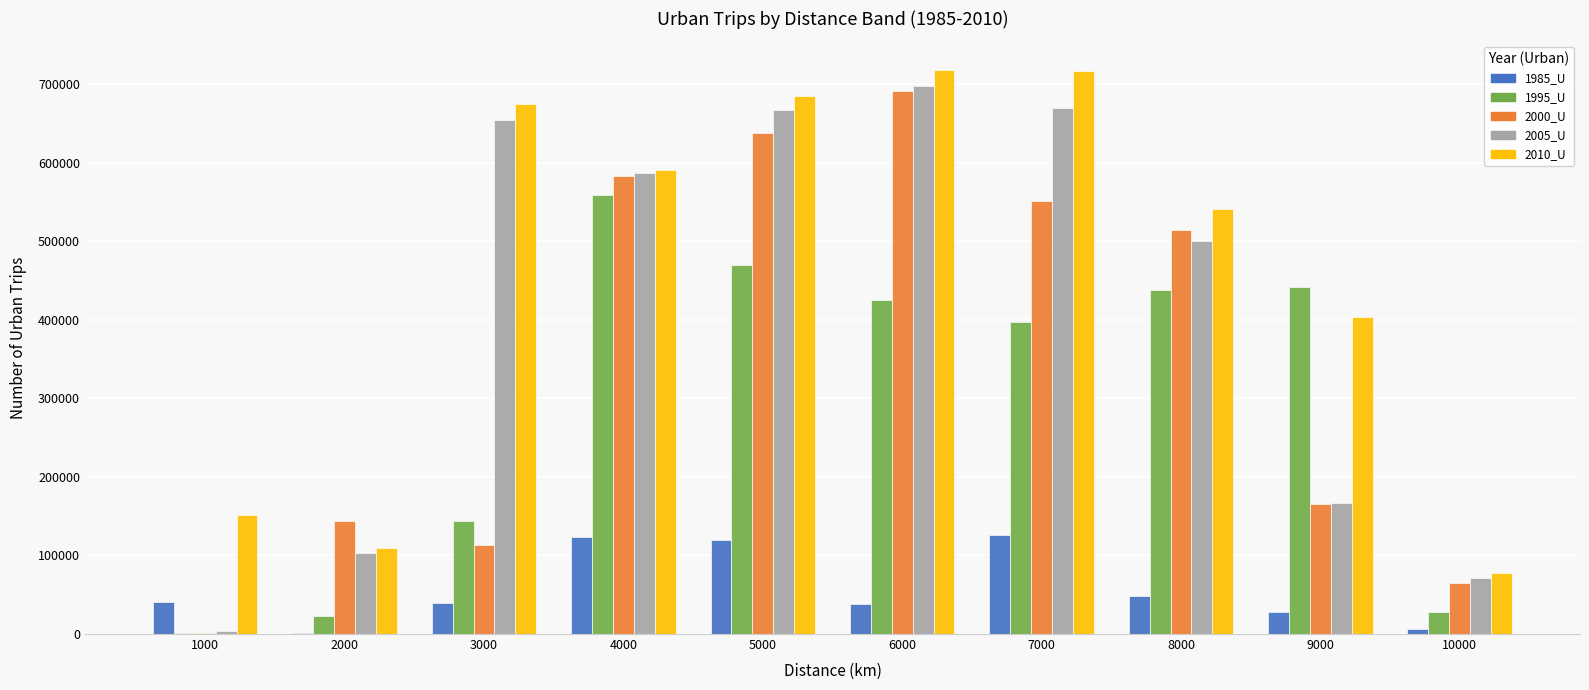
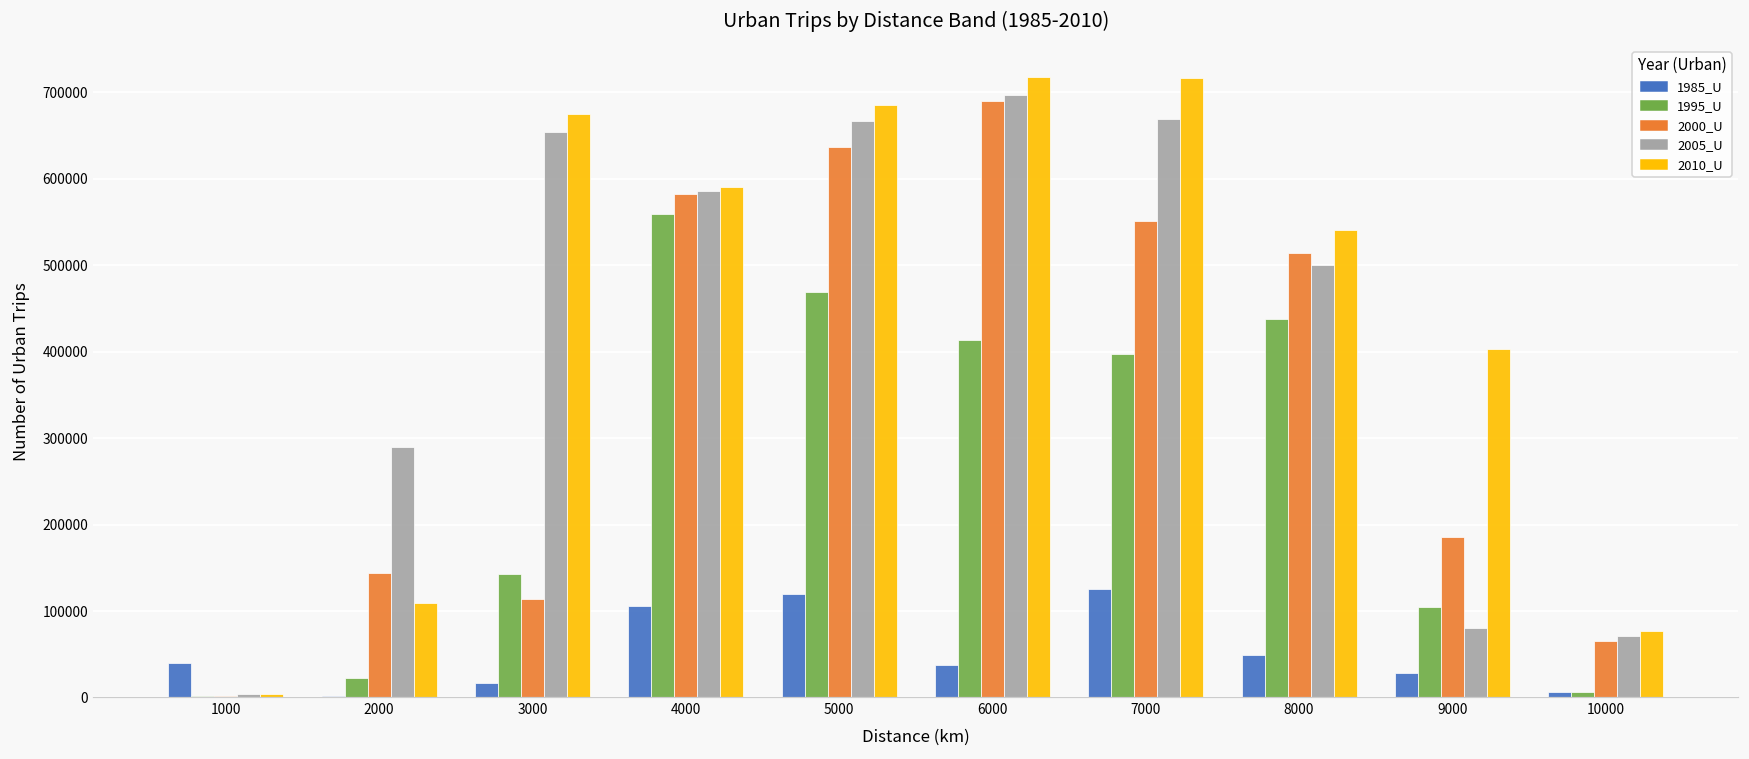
  {
    "1985_U": {
      "1000": 40000,
-     "3000": 40000,
-     "4000": 120000,
+     "3000": 20000,
+     "4000": 110000,
      "5000": 120000,
      "6000": 40000,
      "7000": 130000,
      "8000": 50000,
      "9000": 30000,
      "10000": 10000
    },
    "1995_U": {
      "2000": 20000,
      "3000": 140000,
      "4000": 560000,
      "5000": 470000,
-     "6000": 430000,
+     "6000": 410000,
      "7000": 400000,
      "8000": 440000,
-     "9000": 440000,
-     "10000": 30000
+     "9000": 100000,
+     "10000": 10000
    },
    "2000_U": {
      "2000": 140000,
      "3000": 110000,
      "4000": 580000,
      "5000": 640000,
      "6000": 690000,
      "7000": 550000,
      "8000": 510000,
-     "9000": 170000,
+     "9000": 190000,
      "10000": 70000
    },
    "2005_U": {
      "1000": 0,
-     "2000": 100000,
+     "2000": 290000,
      "3000": 650000,
      "4000": 590000,
      "5000": 670000,
      "6000": 700000,
      "7000": 670000,
      "8000": 500000,
-     "9000": 170000,
+     "9000": 80000,
      "10000": 70000
    },
    "2010_U": {
-     "1000": 150000,
+     "1000": 0,
      "2000": 110000,
      "3000": 680000,
      "4000": 590000,
      "5000": 690000,
      "6000": 720000,
      "7000": 720000,
      "8000": 540000,
      "9000": 400000,
      "10000": 80000
    }
  }
